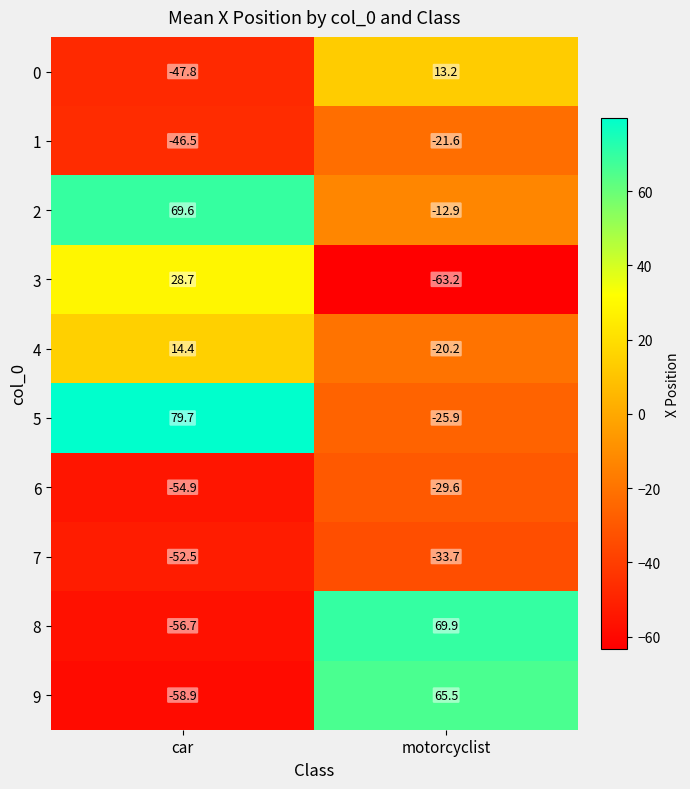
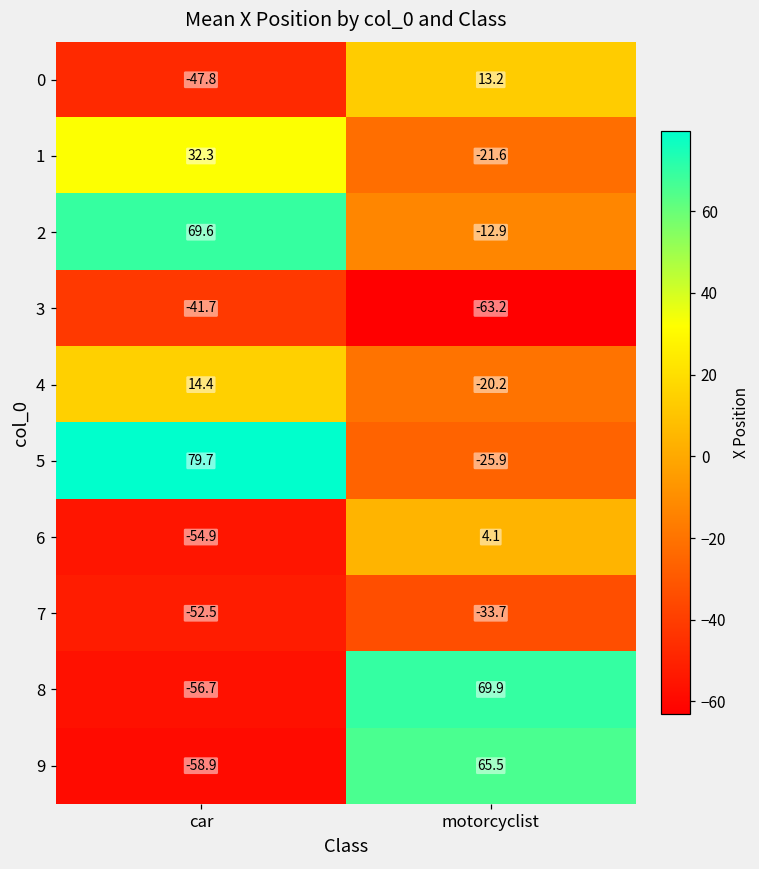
  {
    "1": {
-     "car": -46.5
+     "car": 32.3
    },
    "3": {
-     "car": 28.7
+     "car": -41.7
    },
    "6": {
-     "motorcyclist": -29.6
+     "motorcyclist": 4.1
    }
  }
